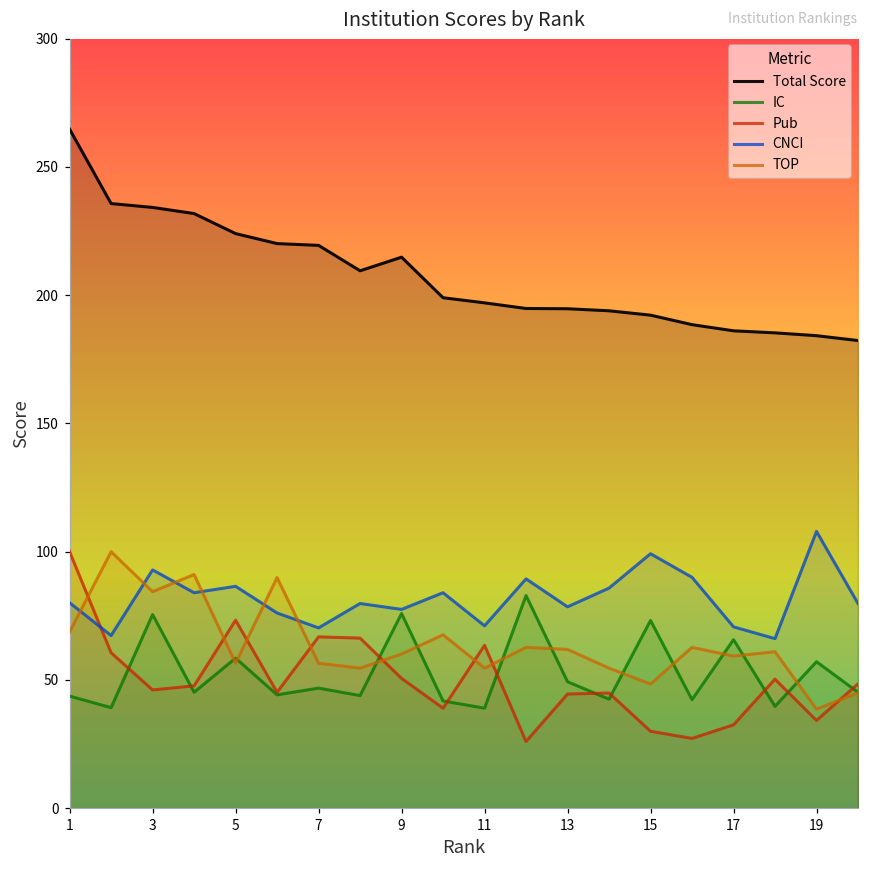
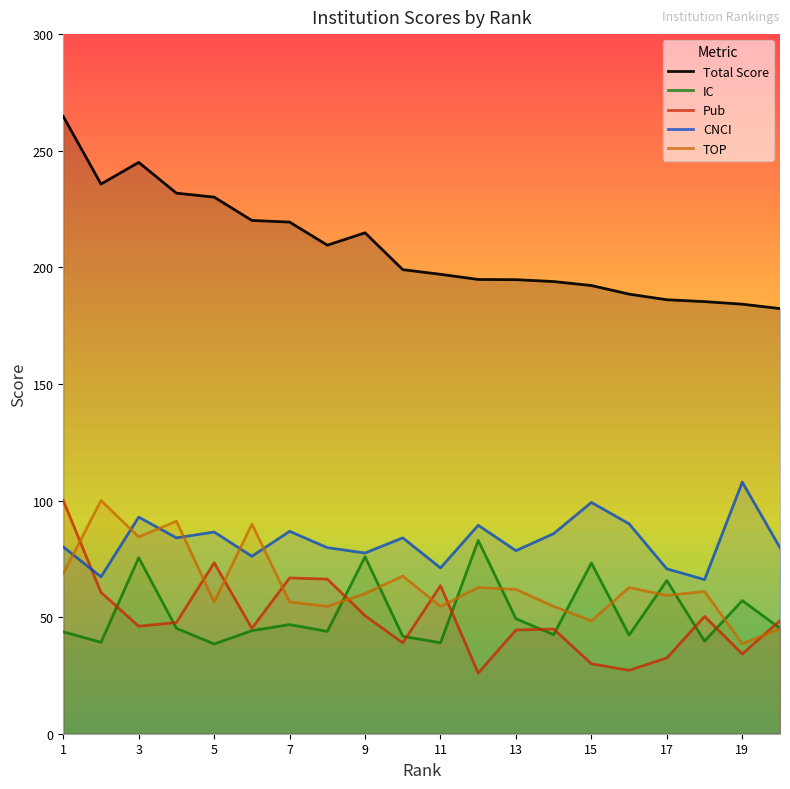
  {
    "Total Score": {
      "1": 265,
-     "3": 234,
-     "5": 224,
+     "3": 245,
+     "5": 230,
      "7": 219,
      "9": 215,
      "11": 197,
      "13": 195,
      "15": 192,
      "17": 186,
      "19": 184
    },
    "IC": {
      "1": 44,
      "3": 76,
-     "5": 59,
+     "5": 39,
      "7": 47,
      "9": 76,
      "11": 39,
      "13": 49,
      "15": 73,
      "17": 66,
      "19": 57
    },
    "Pub": {
      "1": 100,
      "3": 46,
      "5": 73,
      "7": 67,
      "9": 51,
      "11": 64,
      "13": 45,
      "15": 30,
      "17": 33,
      "19": 34
    },
    "CNCI": {
      "1": 80,
      "3": 93,
      "5": 87,
-     "7": 70,
+     "7": 87,
      "9": 78,
      "11": 71,
      "13": 79,
      "15": 99,
      "17": 71,
      "19": 108
    },
    "TOP": {
      "1": 69,
      "3": 84,
      "5": 57,
      "7": 57,
      "9": 60,
      "11": 55,
      "13": 62,
      "15": 48,
      "17": 59,
      "19": 39
    }
  }
